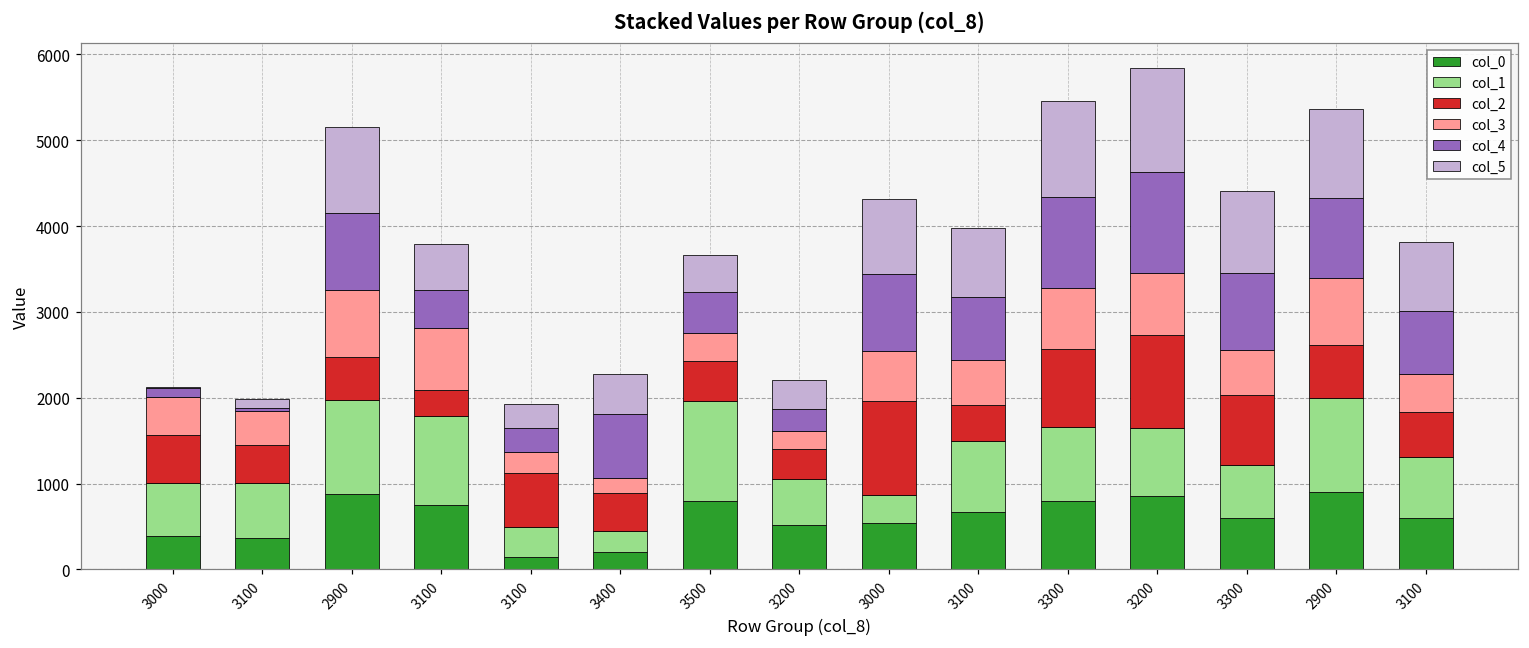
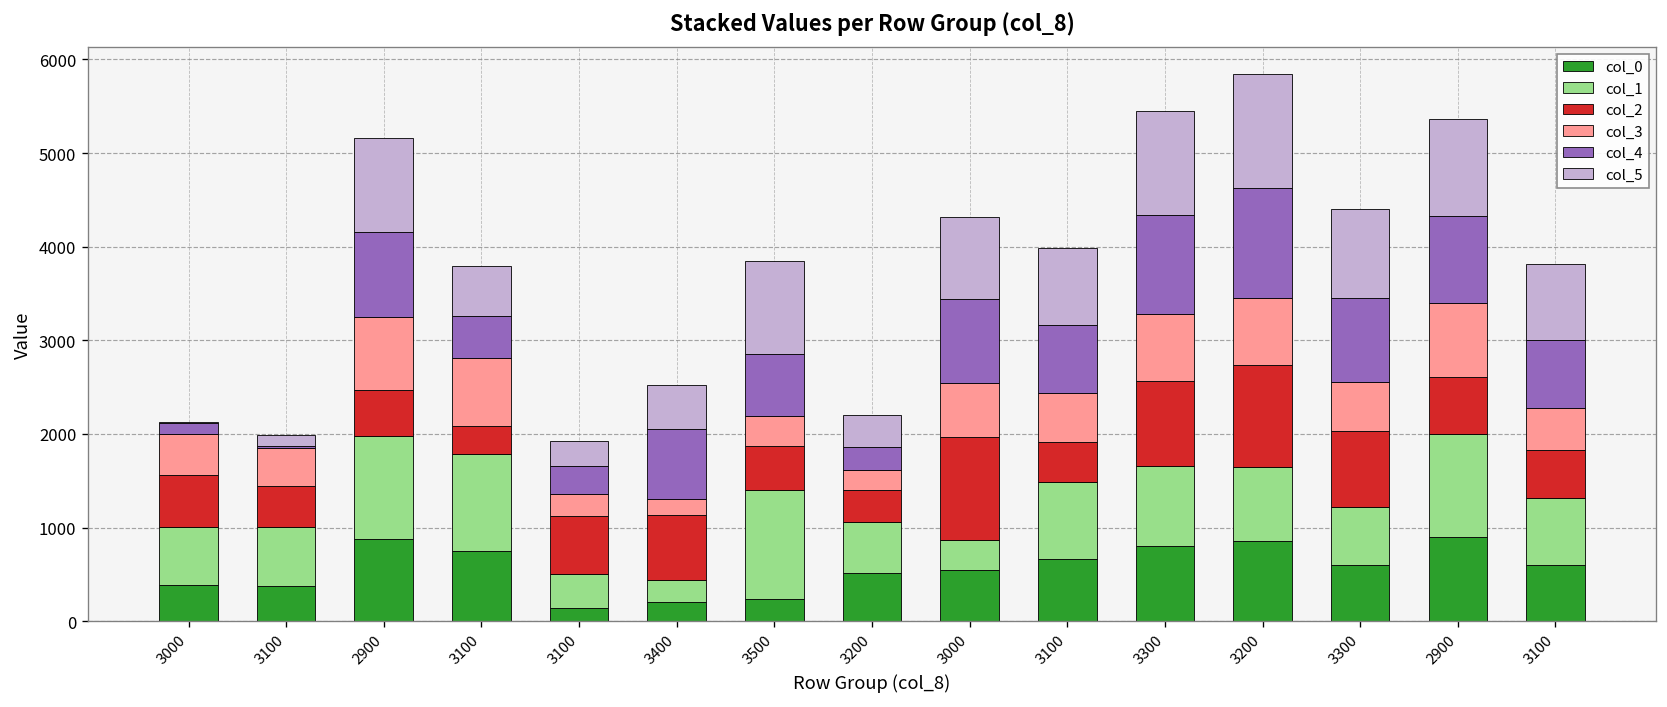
  {
    "col_0": {
      "3400": 200,
-     "3500": 800
+     "3500": 200
    },
    "col_1": {
      "3400": 200,
      "3500": 1200
    },
    "col_2": {
-     "3400": 400,
+     "3400": 700,
      "3500": 500
    },
    "col_3": {
      "3400": 200,
      "3500": 300
    },
    "col_4": {
      "3400": 700,
-     "3500": 500
+     "3500": 700
    },
    "col_5": {
      "3400": 500,
-     "3500": 400
+     "3500": 1000
    }
  }
